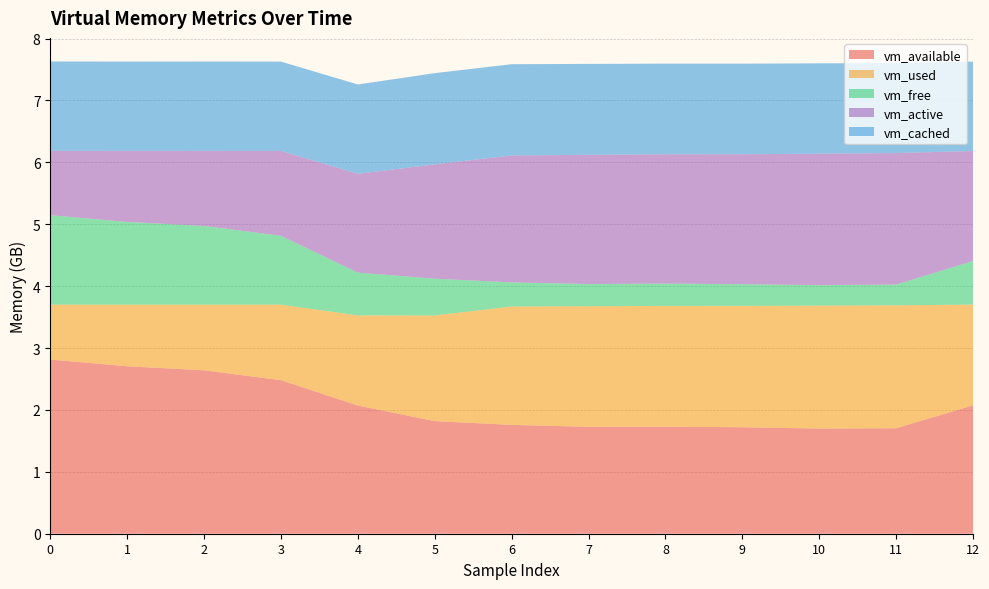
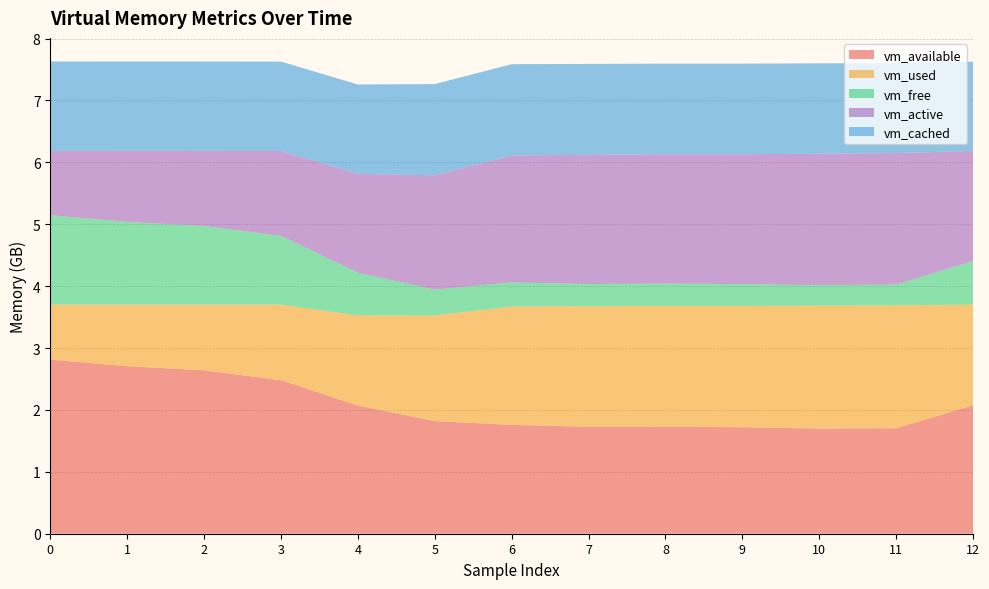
  {
    "vm_available": {
      "0": 2.8,
      "1": 2.7,
      "2": 2.6,
      "3": 2.5,
      "4": 2.1,
      "5": 1.8,
      "6": 1.8,
      "7": 1.7,
      "8": 1.7,
      "9": 1.7,
      "10": 1.7,
      "11": 1.7,
      "12": 2.1
    },
    "vm_used": {
      "0": 0.9,
      "1": 1.0,
      "2": 1.1,
      "3": 1.2,
      "4": 1.5,
      "5": 1.7,
      "6": 1.9,
      "7": 1.9,
      "8": 2.0,
      "9": 2.0,
      "10": 2.0,
      "11": 2.0,
      "12": 1.6
    },
    "vm_free": {
      "0": 1.4,
      "1": 1.3,
      "2": 1.3,
      "3": 1.1,
      "4": 0.7,
-     "5": 0.6,
+     "5": 0.4,
      "6": 0.4,
      "7": 0.4,
      "8": 0.4,
      "9": 0.4,
      "10": 0.3,
      "11": 0.3,
      "12": 0.7
    },
    "vm_active": {
      "0": 1.0,
      "1": 1.1,
      "2": 1.2,
      "3": 1.4,
      "4": 1.6,
      "5": 1.8,
      "6": 2.1,
      "7": 2.1,
      "8": 2.1,
      "9": 2.1,
      "10": 2.1,
      "11": 2.1,
      "12": 1.8
    },
    "vm_cached": {
      "0": 1.4,
      "1": 1.4,
      "2": 1.4,
      "3": 1.4,
      "4": 1.4,
      "5": 1.5,
      "6": 1.5,
      "7": 1.5,
      "8": 1.5,
      "9": 1.5,
      "10": 1.5,
      "12": 1.4
    }
  }
